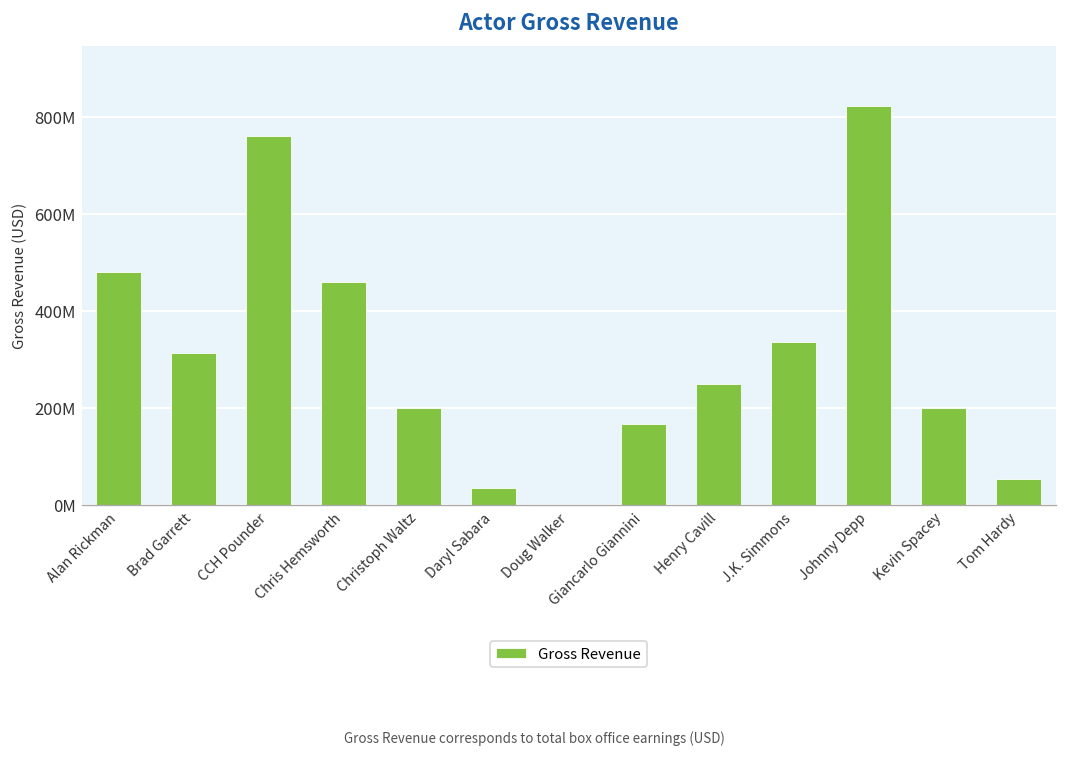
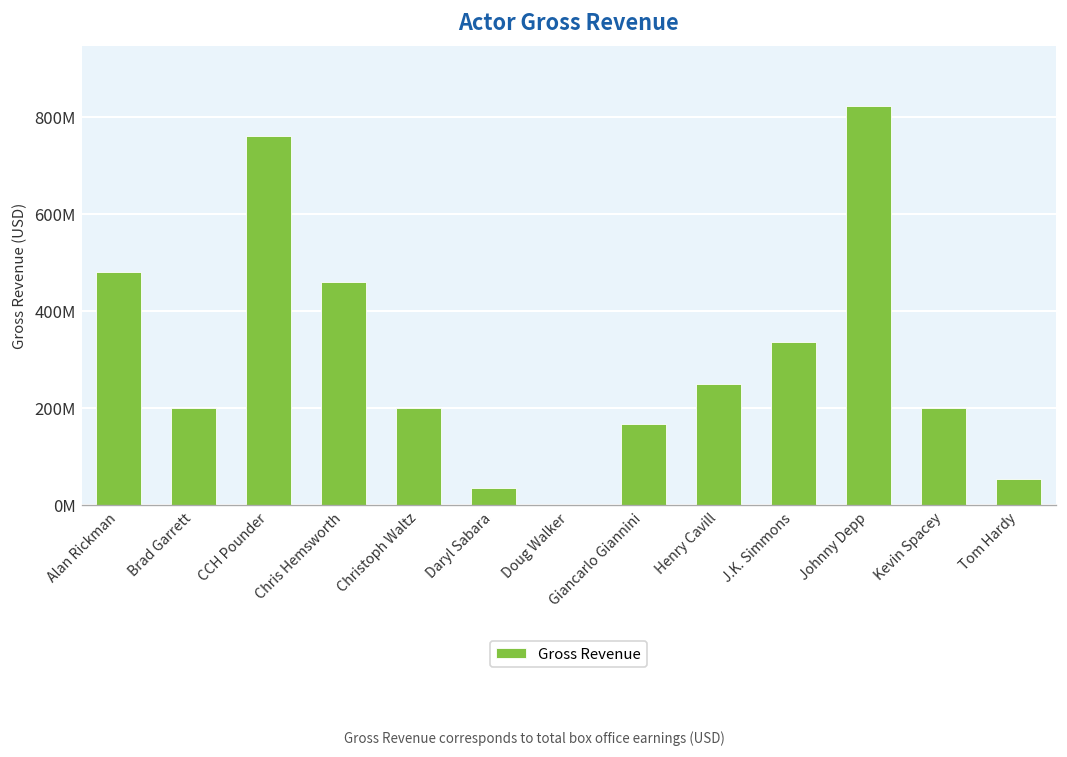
  {
    "Alan Rickman": 480000000,
-   "Brad Garrett": 310000000,
+   "Brad Garrett": 200000000,
    "CCH Pounder": 760000000,
    "Chris Hemsworth": 460000000,
    "Christoph Waltz": 200000000,
    "Daryl Sabara": 30000000,
    "Doug Walker": 0,
    "Giancarlo Giannini": 170000000,
    "Henry Cavill": 250000000,
    "J.K. Simmons": 340000000,
    "Johnny Depp": 820000000,
    "Kevin Spacey": 200000000,
    "Tom Hardy": 50000000
  }
